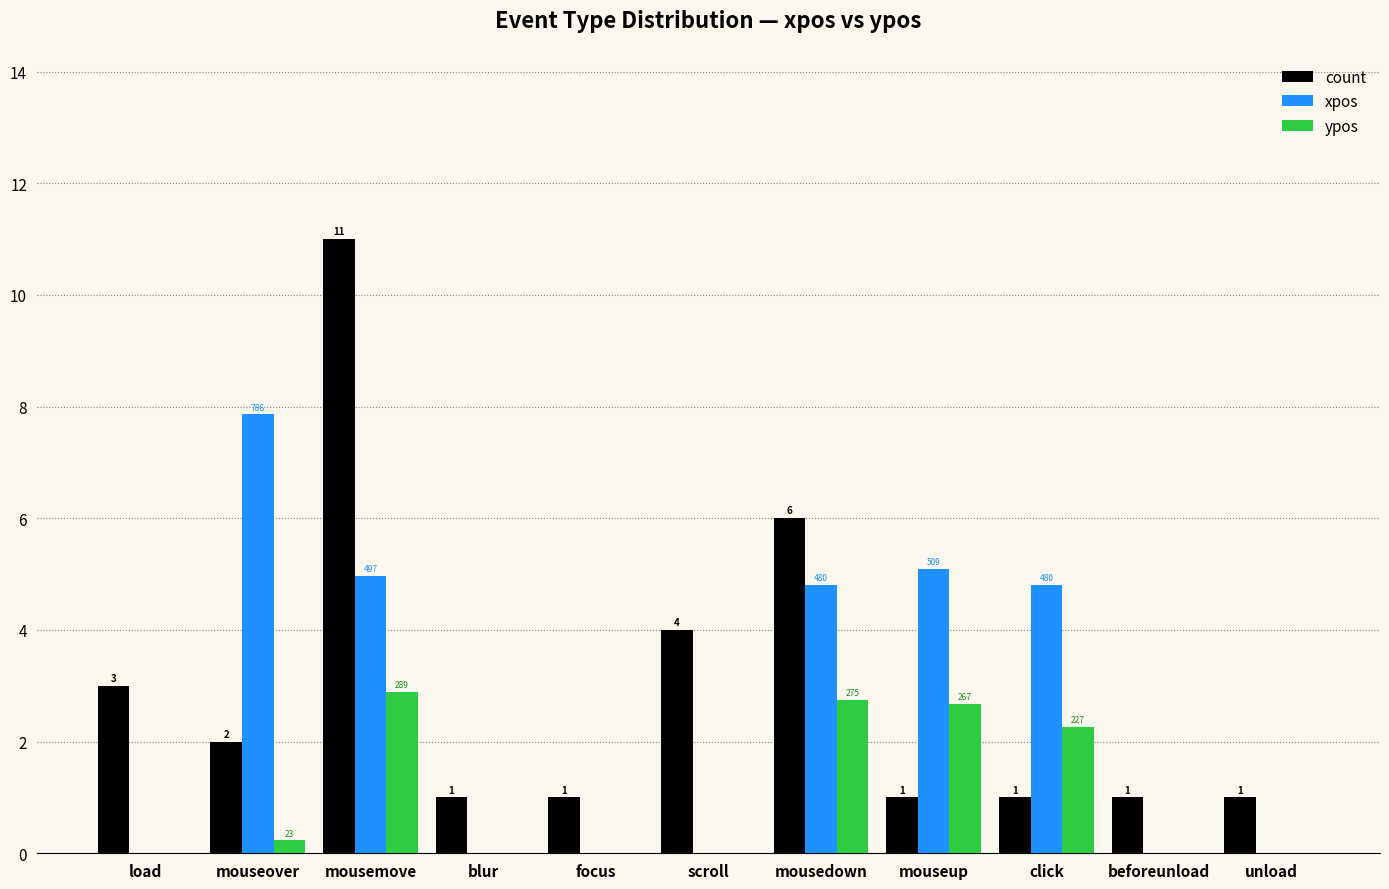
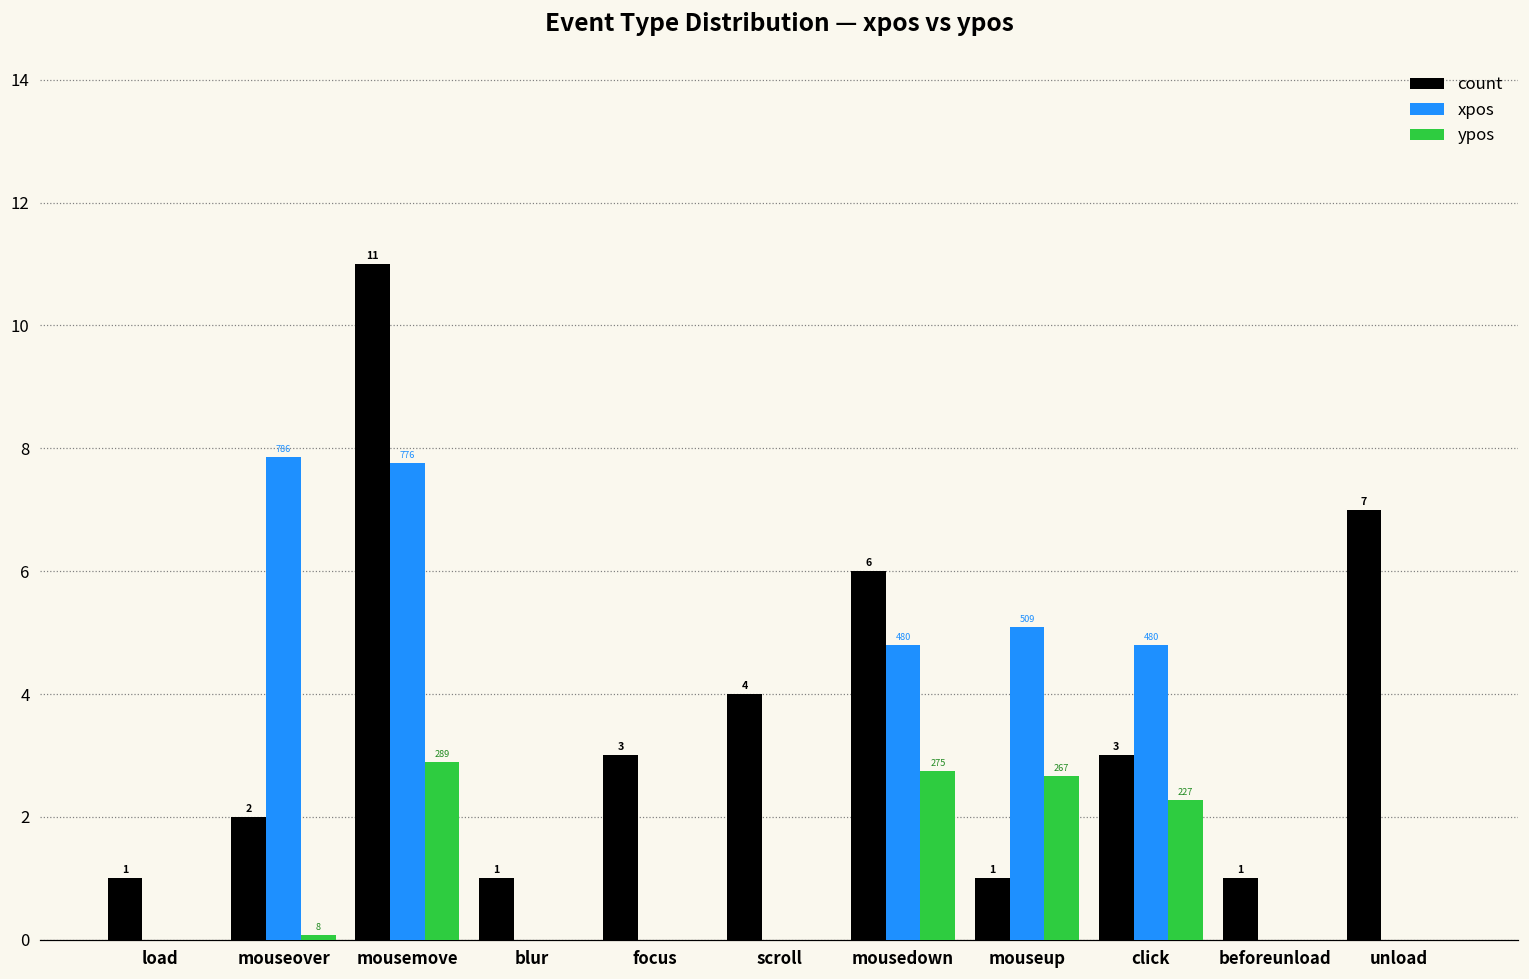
  {
    "count": {
-     "load": 3,
+     "load": 1,
      "mouseover": 2,
      "mousemove": 11,
      "blur": 1,
-     "focus": 1,
+     "focus": 3,
      "scroll": 4,
      "mousedown": 6,
      "mouseup": 1,
-     "click": 1,
+     "click": 3,
      "beforeunload": 1,
-     "unload": 1
+     "unload": 7
    },
    "xpos": {
-     "mousemove": 497
+     "mousemove": 776
    },
    "ypos": {
-     "mouseover": 23
+     "mouseover": 8
    }
  }
